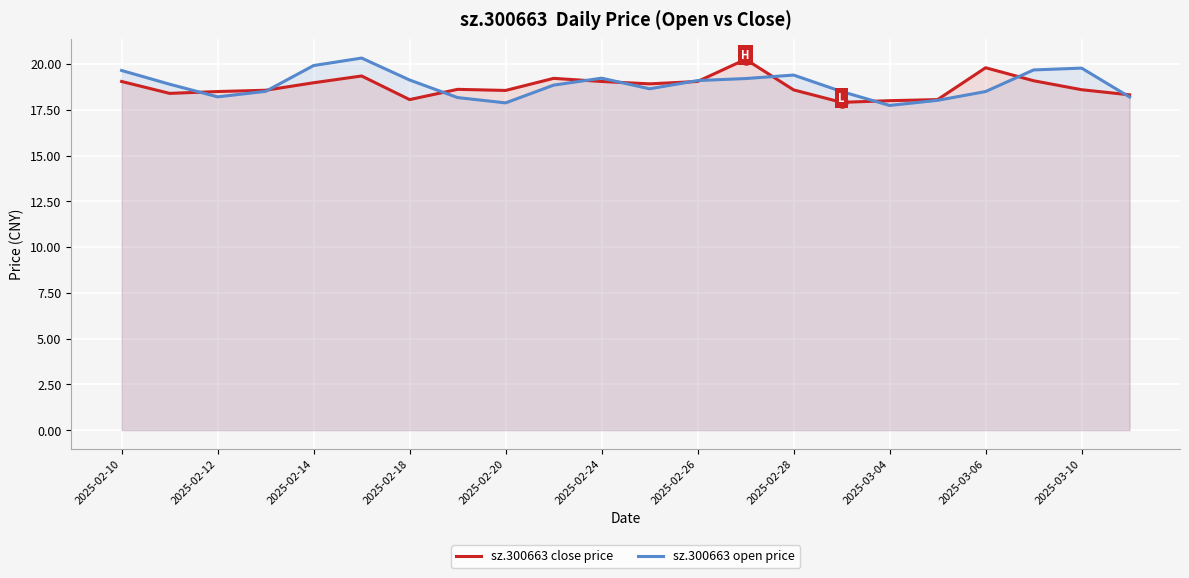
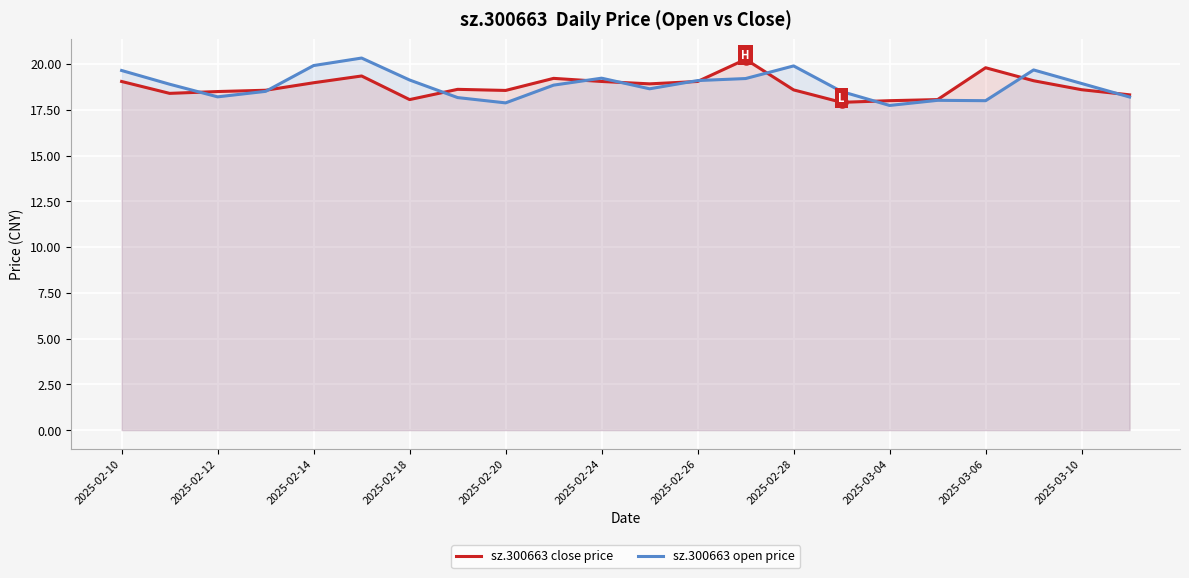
  {
    "sz.300663 open price": {
      "2025-02-10": 19.7,
      "2025-02-12": 18.2,
      "2025-02-14": 19.9,
      "2025-02-18": 19.1,
      "2025-02-20": 17.9,
      "2025-02-24": 19.2,
-     "2025-02-28": 19.4,
+     "2025-02-28": 19.9,
      "2025-03-04": 17.7,
-     "2025-03-06": 18.5,
-     "2025-03-10": 19.8
+     "2025-03-06": 18.0,
+     "2025-03-10": 18.9
    }
  }
